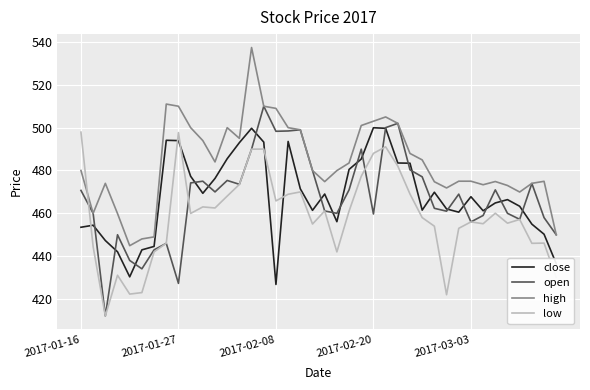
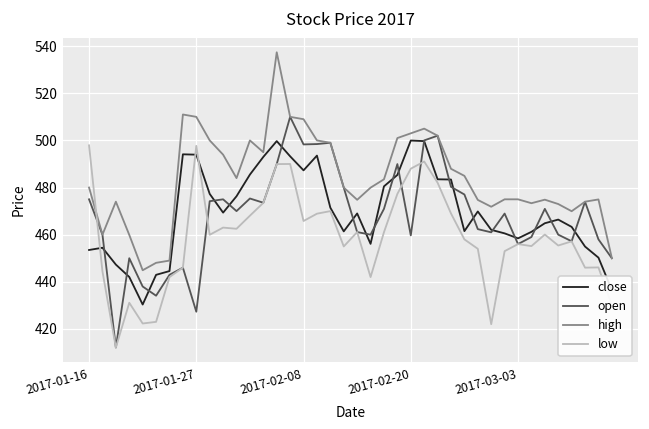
  {
    "close": {
      "2017-01-16": 454,
      "2017-01-27": 494,
-     "2017-02-08": 427,
+     "2017-02-08": 487,
      "2017-02-20": 500,
-     "2017-03-03": 468
+     "2017-03-03": 458
    },
    "open": {
-     "2017-01-16": 471,
+     "2017-01-16": 475,
      "2017-01-27": 427,
      "2017-02-08": 498,
      "2017-02-20": 460
    },
    "high": {
      "2017-01-16": 480,
      "2017-01-27": 510,
      "2017-02-08": 509,
      "2017-02-20": 503,
      "2017-03-03": 475
    },
    "low": {
      "2017-01-16": 498,
      "2017-01-27": 498,
      "2017-02-08": 466,
      "2017-02-20": 488
    }
  }
